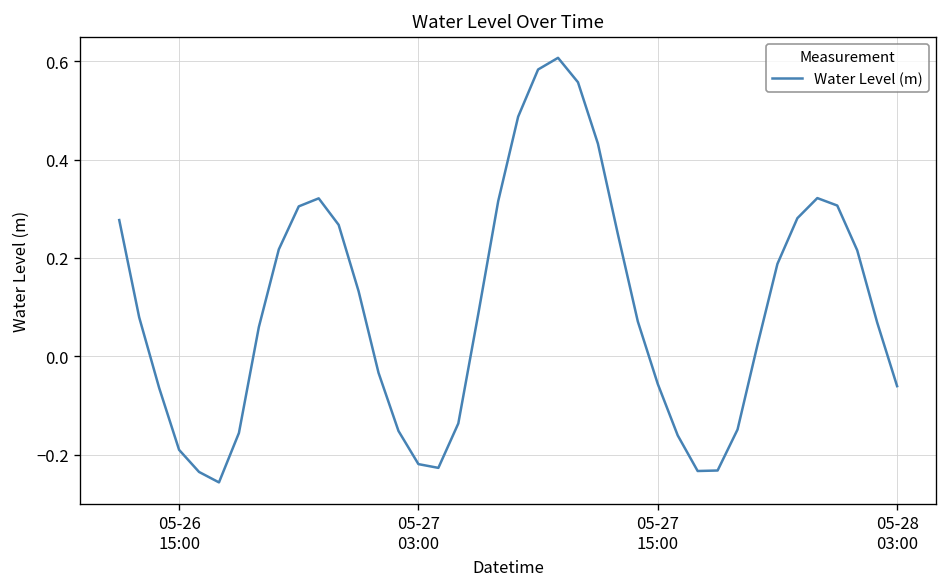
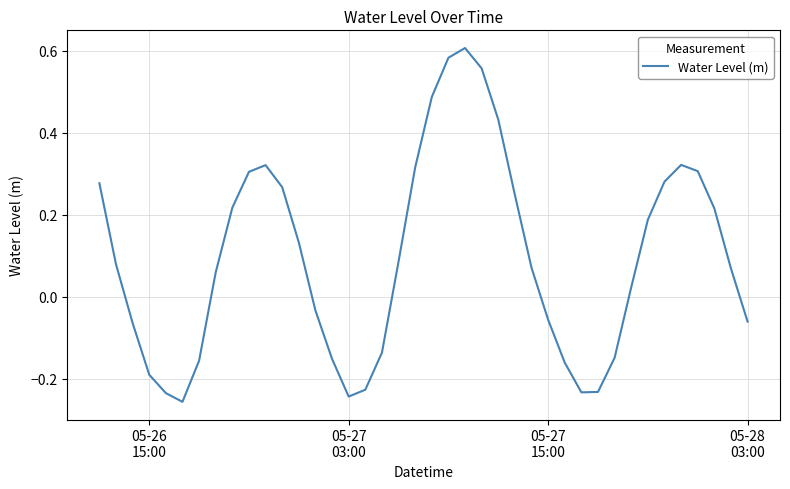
  {
    "05-26 15:00": -0.19,
-   "05-27 03:00": -0.22,
+   "05-27 03:00": -0.24,
    "05-27 15:00": -0.06,
    "05-28 03:00": -0.06
  }
